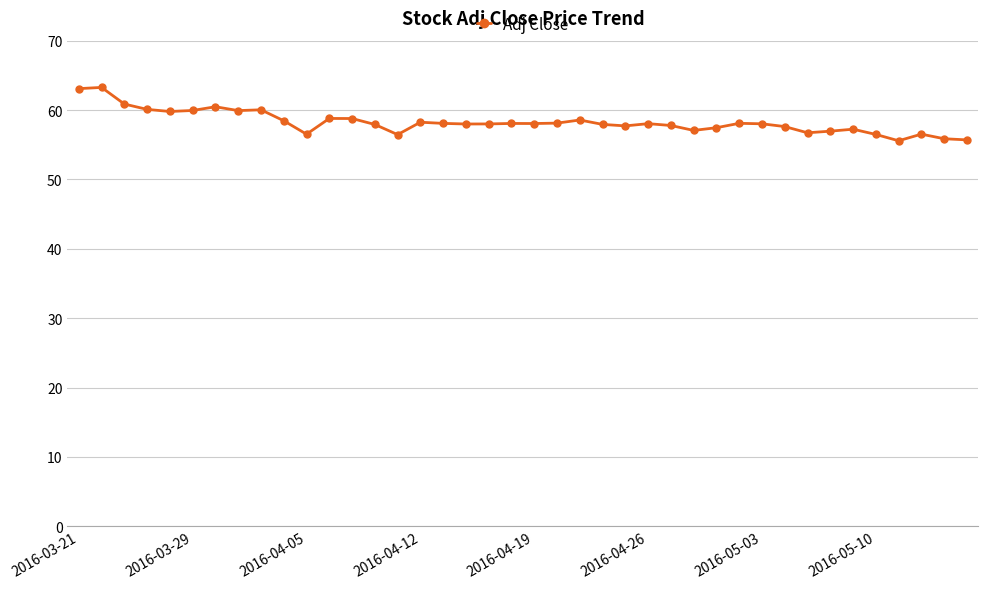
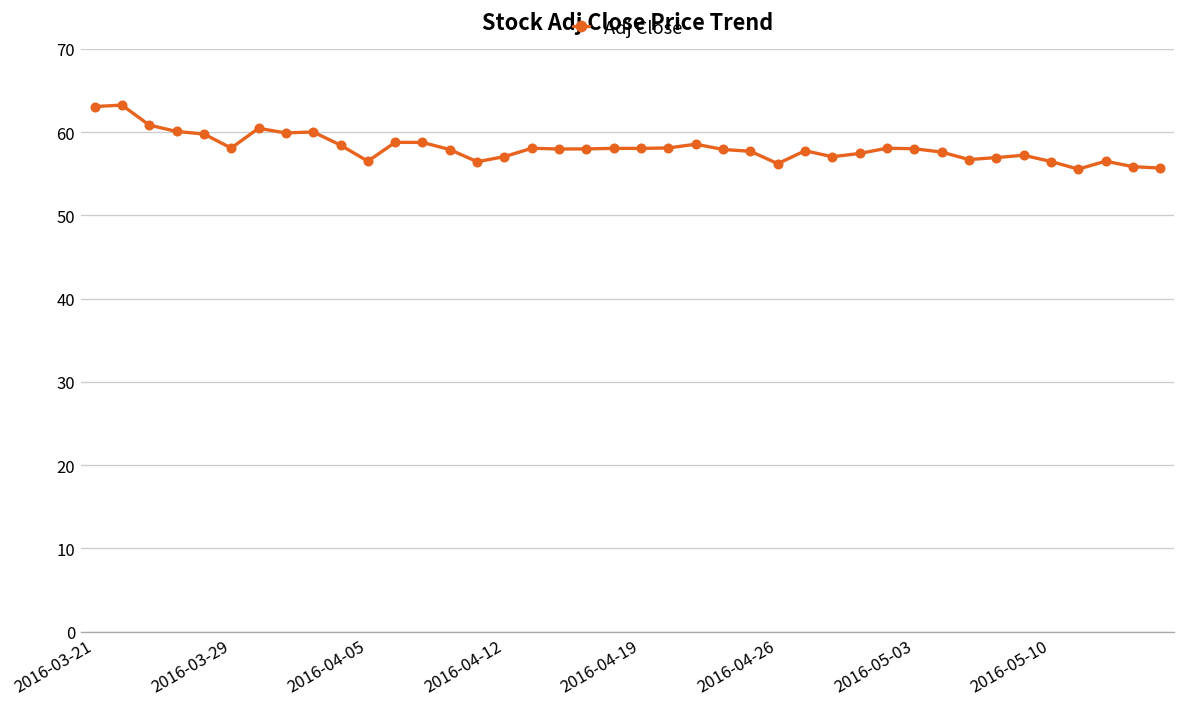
  {
    "2016-03-21": 63,
-   "2016-03-29": 60,
+   "2016-03-29": 58,
    "2016-04-05": 57,
-   "2016-04-12": 58,
+   "2016-04-12": 57,
    "2016-04-19": 58,
-   "2016-04-26": 58,
+   "2016-04-26": 56,
    "2016-05-03": 58,
    "2016-05-10": 56
  }
